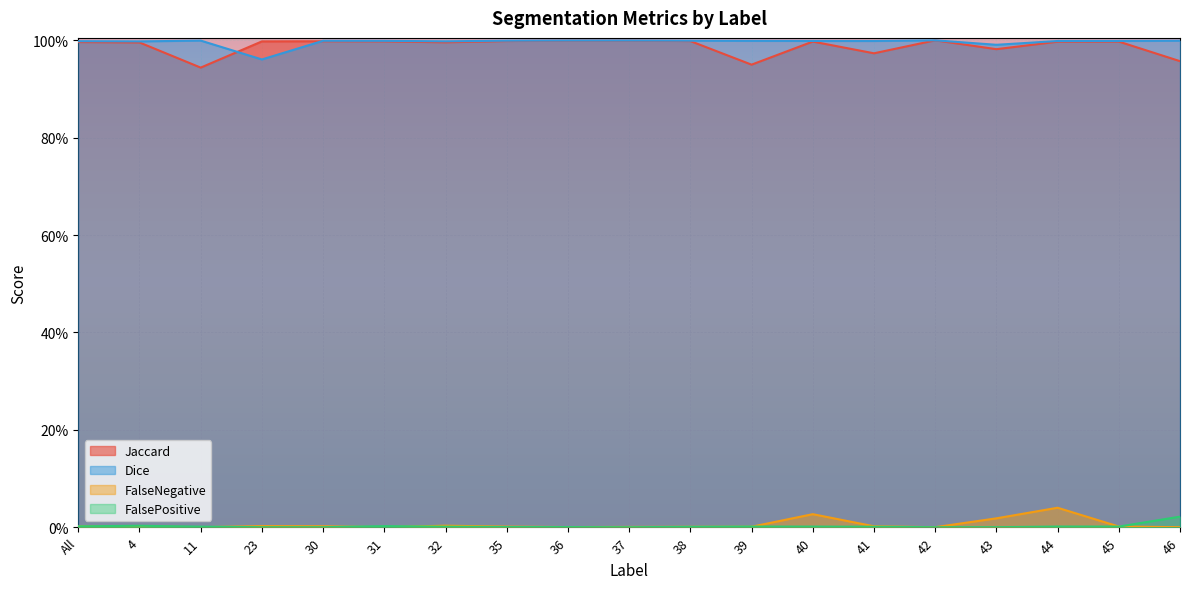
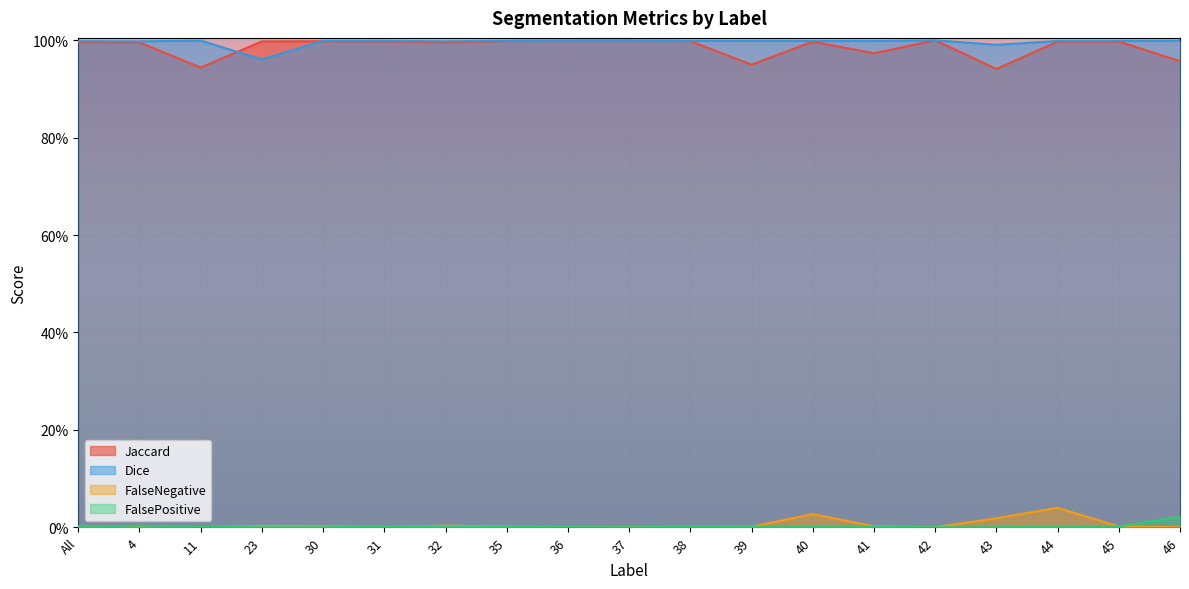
  {
    "Jaccard": {
      "11": "94%",
      "23": "100%",
      "39": "95%",
      "41": "97%",
-     "43": "98%",
+     "43": "94%",
      "46": "96%"
    },
    "Dice": {
      "11": "100%",
      "23": "96%",
      "39": "100%",
      "41": "100%",
      "43": "99%",
      "46": "100%"
    },
    "FalseNegative": {
      "40": "3%",
      "43": "2%",
      "44": "4%",
      "46": "0%"
    },
    "FalsePositive": {
      "40": "0%",
      "43": "0%",
      "44": "0%",
      "46": "2%"
    }
  }
